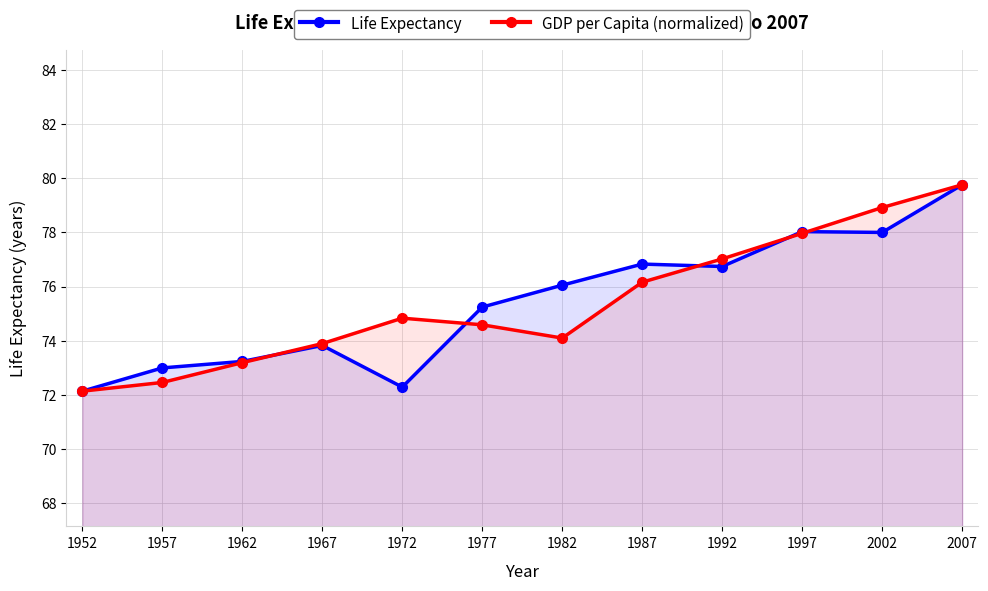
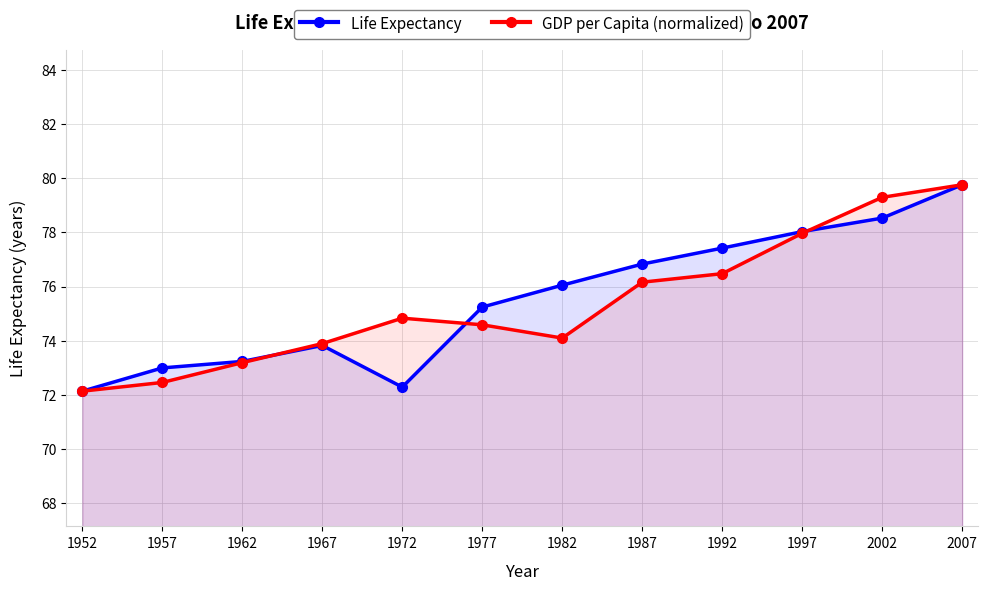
  {
    "Life Expectancy": {
      "1957": 73.0,
      "1972": 72.3,
      "1977": 75.2,
      "1982": 76.1,
      "1987": 76.8,
-     "1992": 76.7,
-     "2002": 78.0
+     "1992": 77.4,
+     "2002": 78.5
    },
    "GDP per Capita (normalized)": {
      "1957": 72.5,
      "1972": 74.8,
      "1977": 74.6,
      "1982": 74.1,
      "1987": 76.2,
-     "1992": 77.0,
-     "2002": 78.9
+     "1992": 76.5,
+     "2002": 79.3
    }
  }
